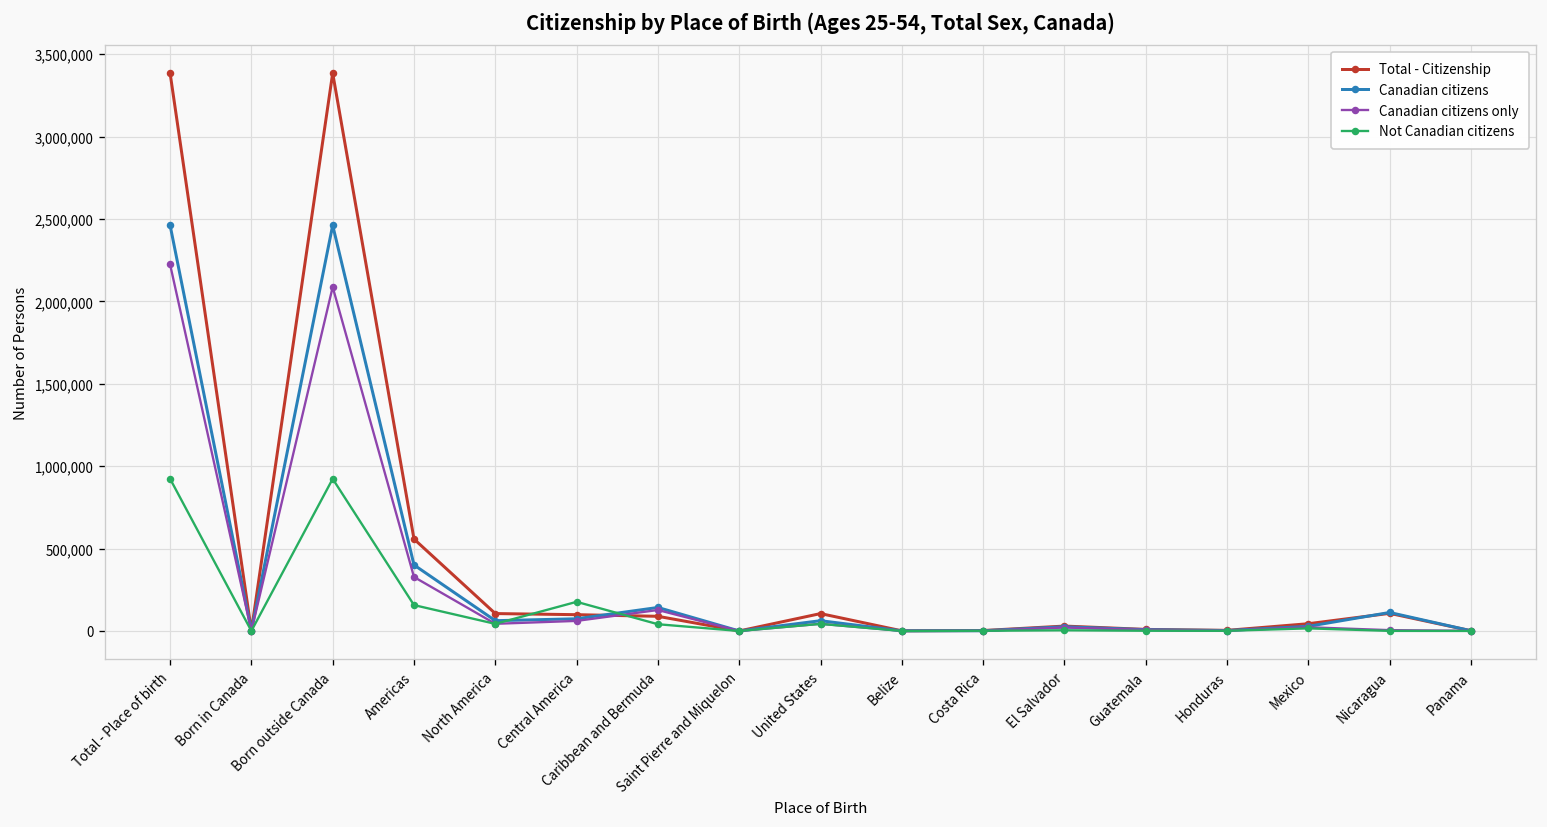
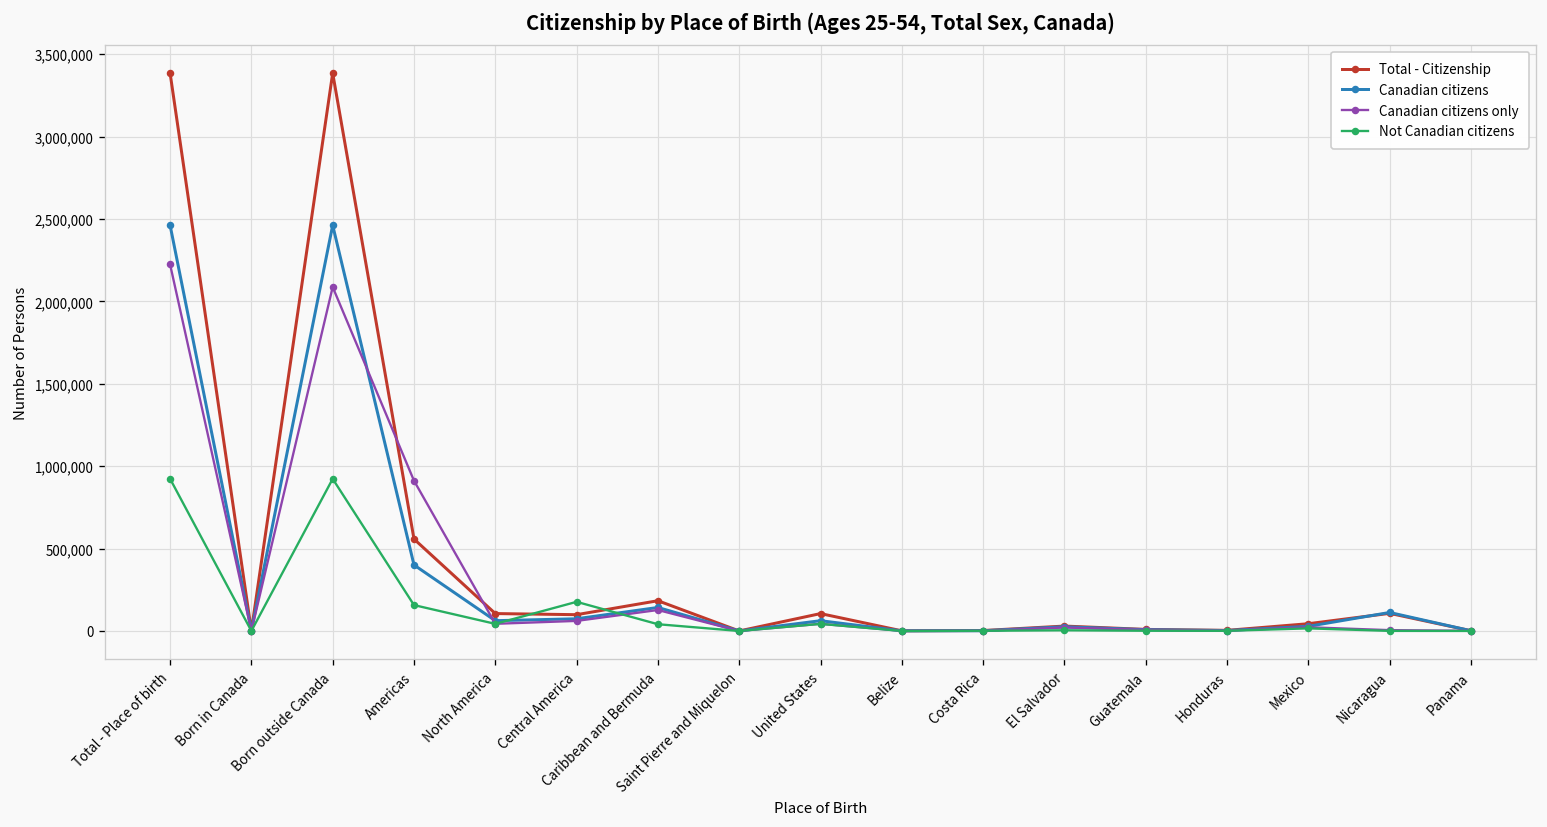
  {
    "Total - Citizenship": {
      "Total - Place of birth": "3,390,000",
      "Born outside Canada": "3,390,000",
      "Americas": "560,000",
      "North America": "110,000",
      "Central America": "100,000",
-     "Caribbean and Bermuda": "90,000",
+     "Caribbean and Bermuda": "180,000",
      "United States": "110,000"
    },
    "Canadian citizens": {
      "Total - Place of birth": "2,460,000",
      "Born outside Canada": "2,460,000",
      "Americas": "400,000",
      "North America": "60,000",
      "United States": "60,000"
    },
    "Canadian citizens only": {
      "Total - Place of birth": "2,220,000",
      "Born outside Canada": "2,090,000",
-     "Americas": "330,000"
+     "Americas": "910,000"
    },
    "Not Canadian citizens": {
      "Total - Place of birth": "920,000",
      "Born outside Canada": "920,000",
      "Americas": "160,000",
      "Central America": "180,000",
      "Caribbean and Bermuda": "40,000"
    }
  }
